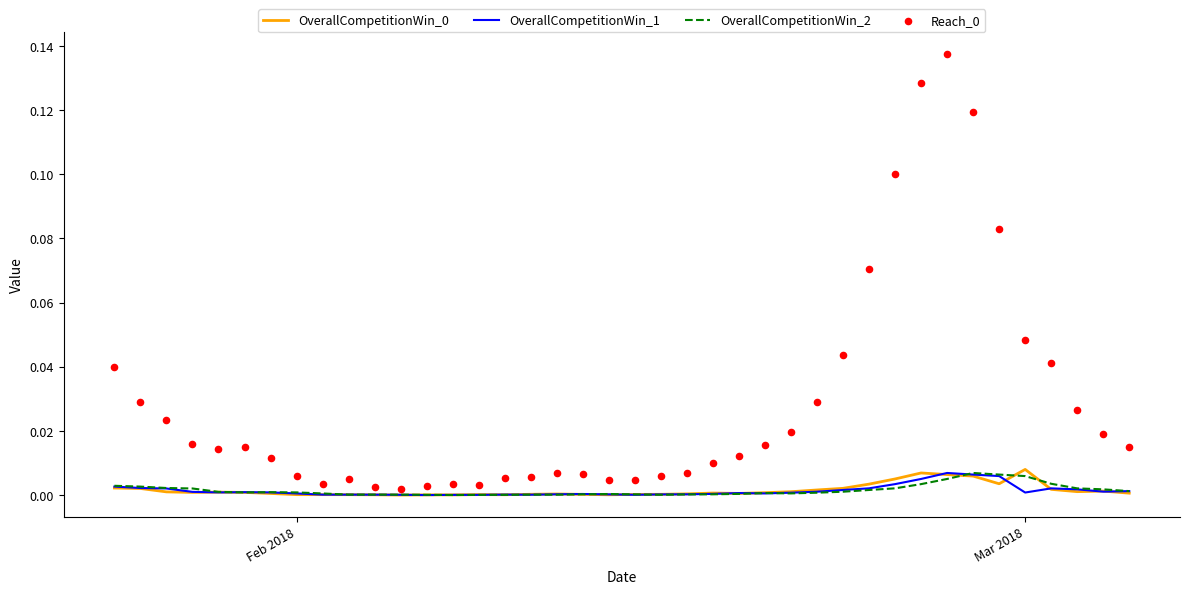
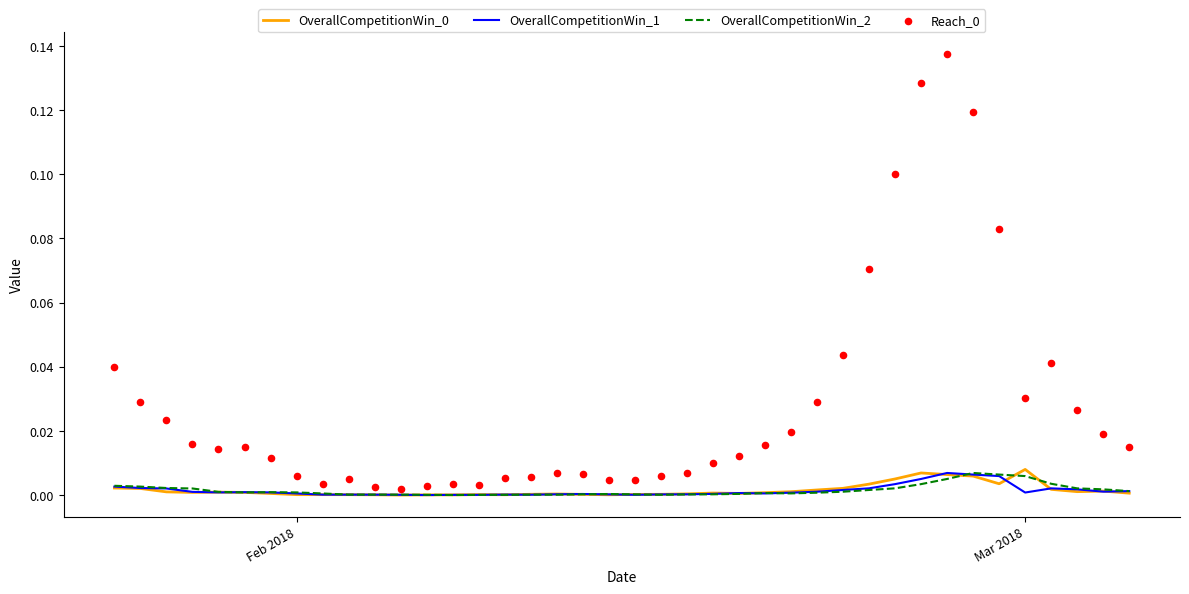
  {
    "Reach_0": {
-     "Mar 2018": 0.048
+     "Mar 2018": 0.030
    },
    "OverallCompetitionWin_0": {
      "Mar 2018": 0.008
    },
    "OverallCompetitionWin_1": {
      "Mar 2018": 0.001
    },
    "OverallCompetitionWin_2": {
      "Mar 2018": 0.006
    }
  }
